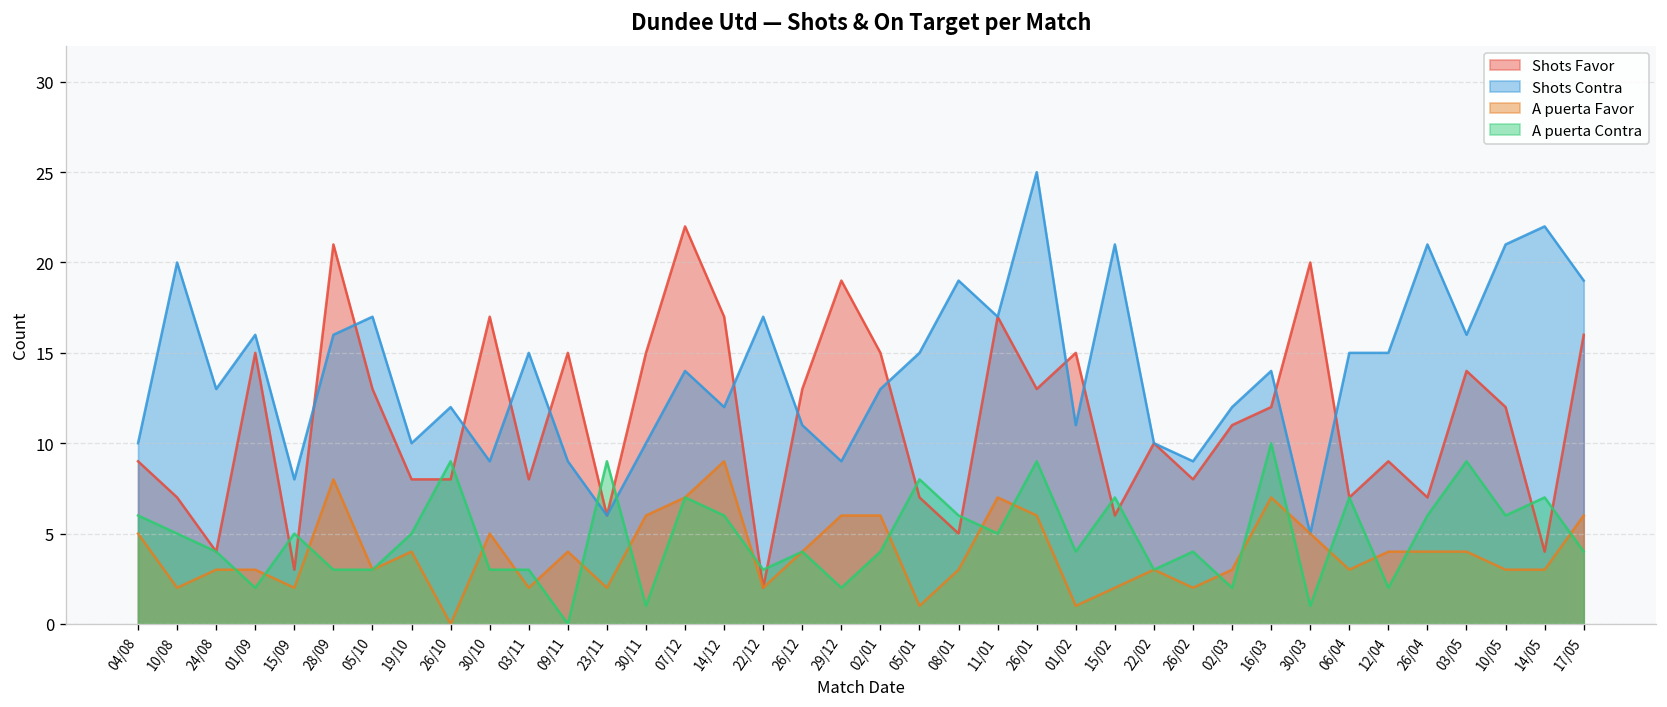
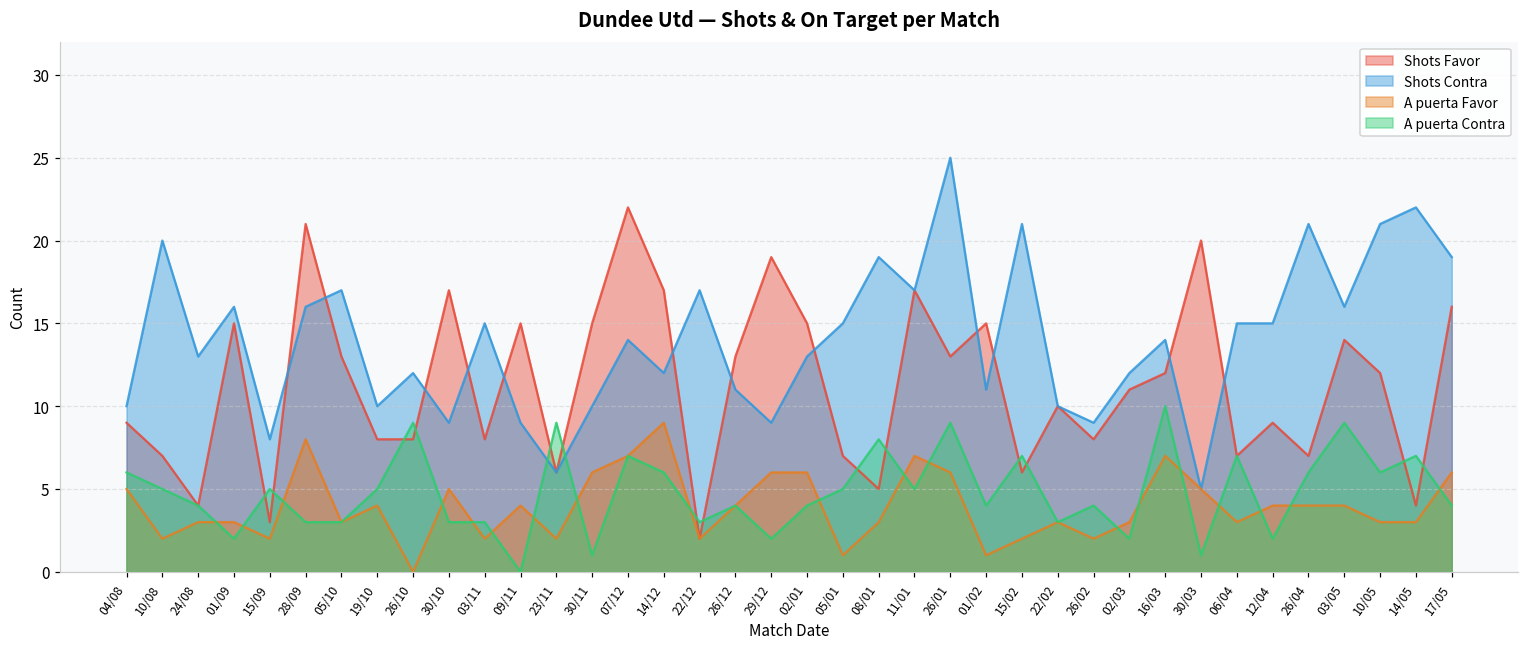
  {
    "Shots Contra": {
      "04/08": 10,
      "10/08": 20,
      "24/08": 13,
      "01/09": 16,
      "15/09": 8,
      "28/09": 16,
      "05/10": 17,
      "19/10": 10,
      "26/10": 12,
      "30/10": 9,
      "03/11": 15,
      "09/11": 9,
      "30/11": 10,
      "07/12": 14,
      "14/12": 12,
      "22/12": 17,
      "26/12": 11,
      "29/12": 9,
      "02/01": 13,
      "05/01": 15,
      "08/01": 19,
      "26/01": 25,
      "01/02": 11,
      "15/02": 21,
      "26/02": 9,
      "02/03": 12,
      "16/03": 14,
      "06/04": 15,
      "12/04": 15,
      "26/04": 21,
      "03/05": 16,
      "10/05": 21,
      "14/05": 22,
      "17/05": 19
    },
    "A puerta Contra": {
      "04/08": 6,
      "10/08": 5,
      "01/09": 2,
      "15/09": 5,
      "28/09": 3,
      "19/10": 5,
      "26/10": 9,
      "30/10": 3,
      "03/11": 3,
      "09/11": 0,
      "23/11": 9,
      "30/11": 1,
      "14/12": 6,
      "22/12": 3,
      "29/12": 2,
      "02/01": 4,
-     "05/01": 8,
-     "08/01": 6,
+     "05/01": 5,
+     "08/01": 8,
      "11/01": 5,
      "26/01": 9,
      "01/02": 4,
      "15/02": 7,
      "26/02": 4,
      "02/03": 2,
      "16/03": 10,
      "30/03": 1,
      "12/04": 2,
      "26/04": 6,
      "03/05": 9,
      "10/05": 6,
      "14/05": 7,
      "17/05": 4
    }
  }
